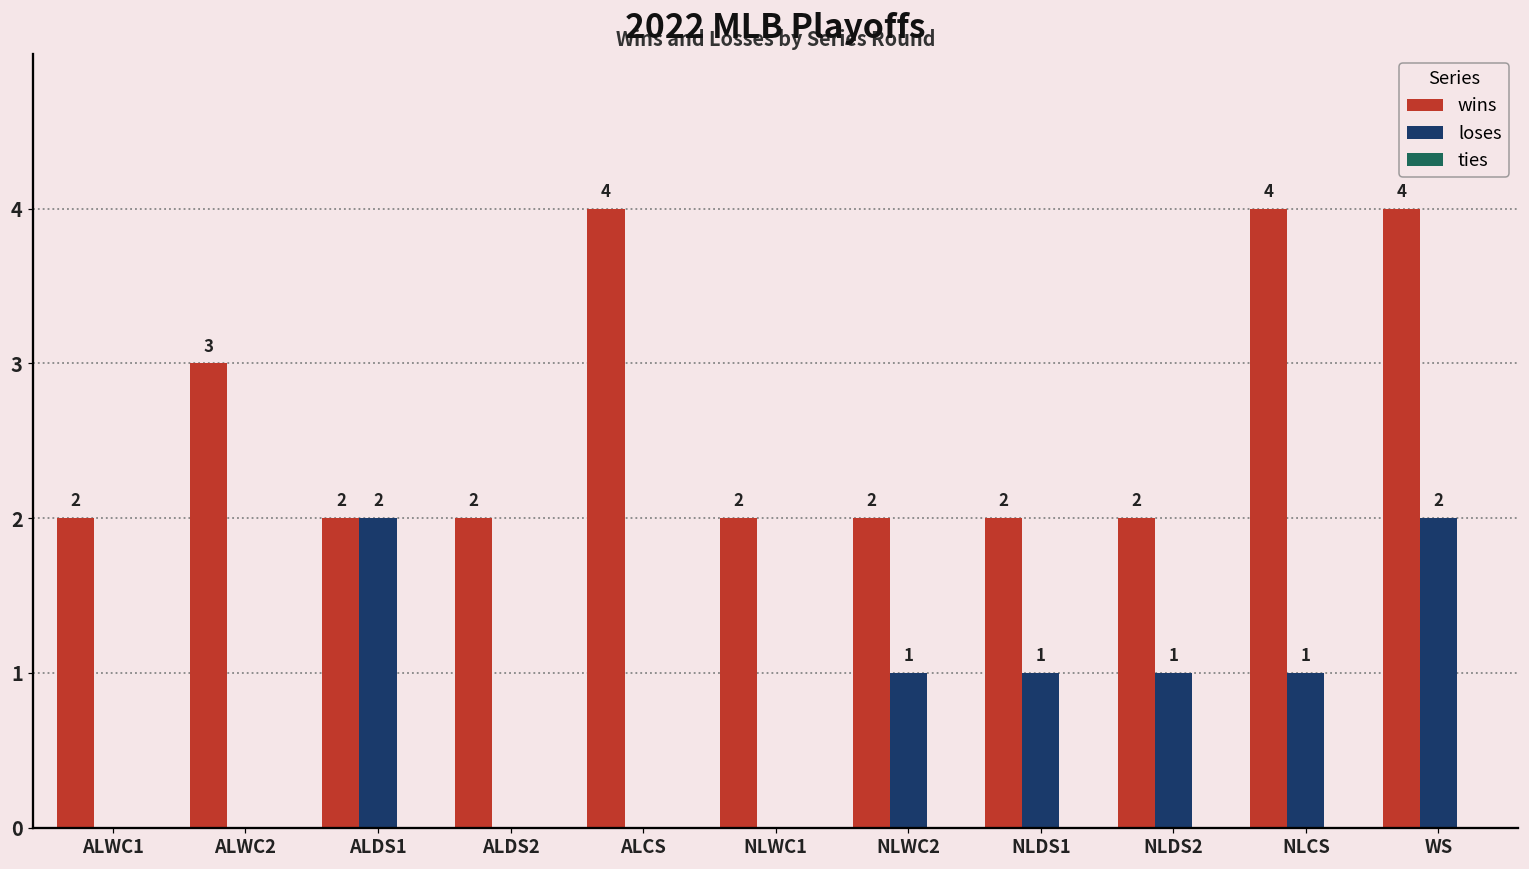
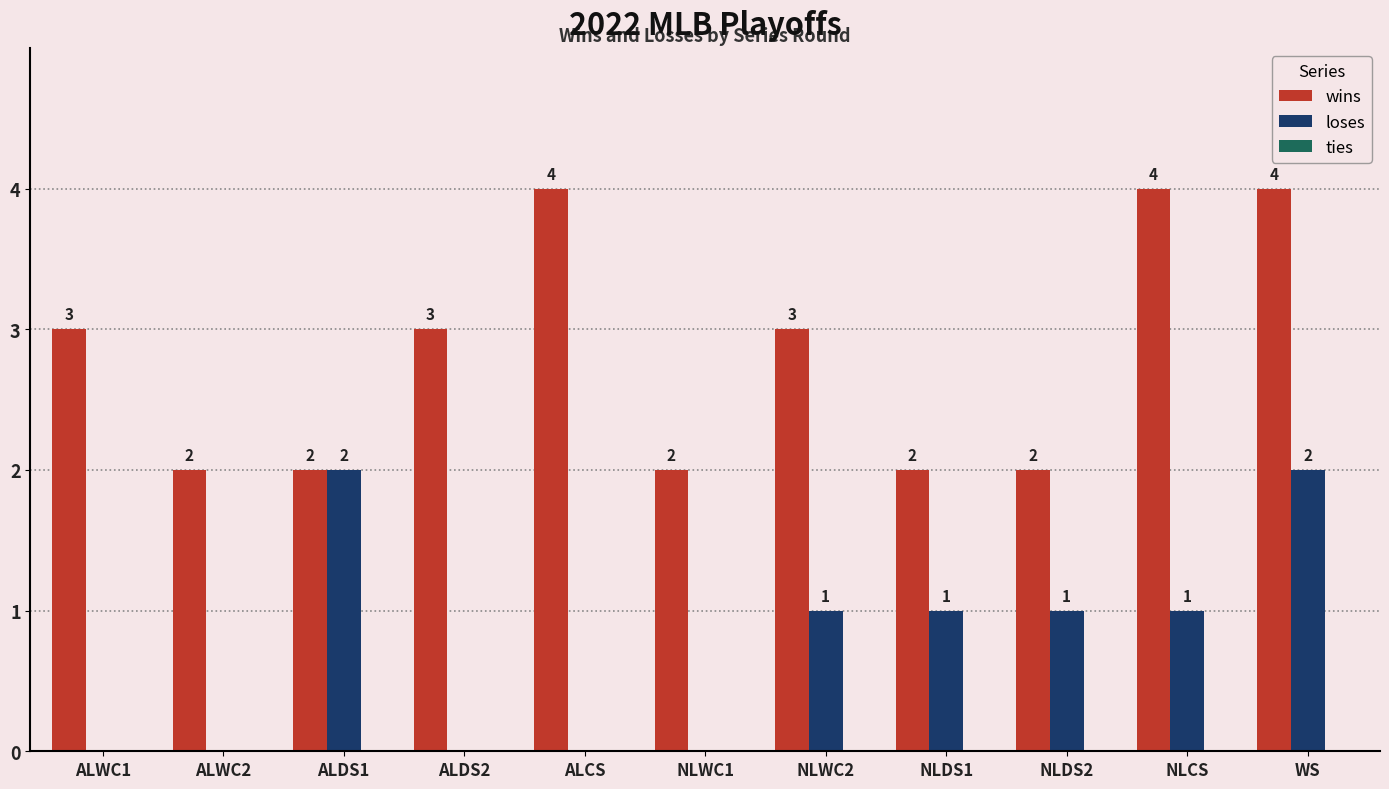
  {
    "wins": {
-     "ALWC1": 2,
-     "ALWC2": 3,
+     "ALWC1": 3,
+     "ALWC2": 2,
      "ALDS1": 2,
-     "ALDS2": 2,
+     "ALDS2": 3,
      "ALCS": 4,
      "NLWC1": 2,
-     "NLWC2": 2,
+     "NLWC2": 3,
      "NLDS1": 2,
      "NLDS2": 2,
      "NLCS": 4,
      "WS": 4
    }
  }
